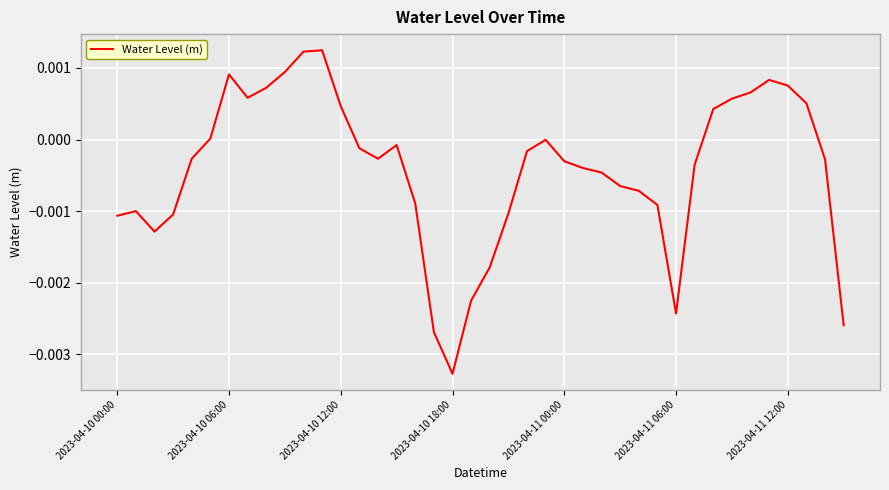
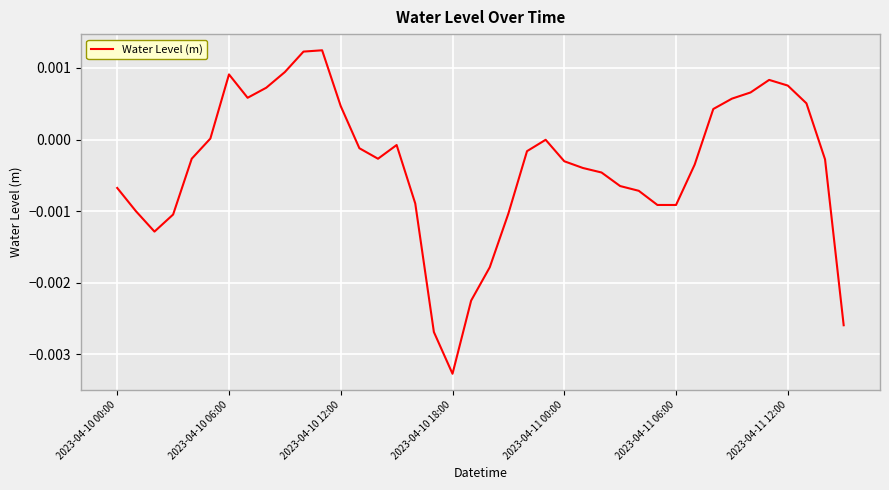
  {
-   "2023-04-10 00:00": -0.0011,
+   "2023-04-10 00:00": -0.0007,
    "2023-04-10 06:00": 0.0009,
    "2023-04-10 12:00": 0.0005,
    "2023-04-10 18:00": -0.0033,
    "2023-04-11 00:00": -0.0003,
-   "2023-04-11 06:00": -0.0024,
+   "2023-04-11 06:00": -0.0009,
    "2023-04-11 12:00": 0.0008
  }
